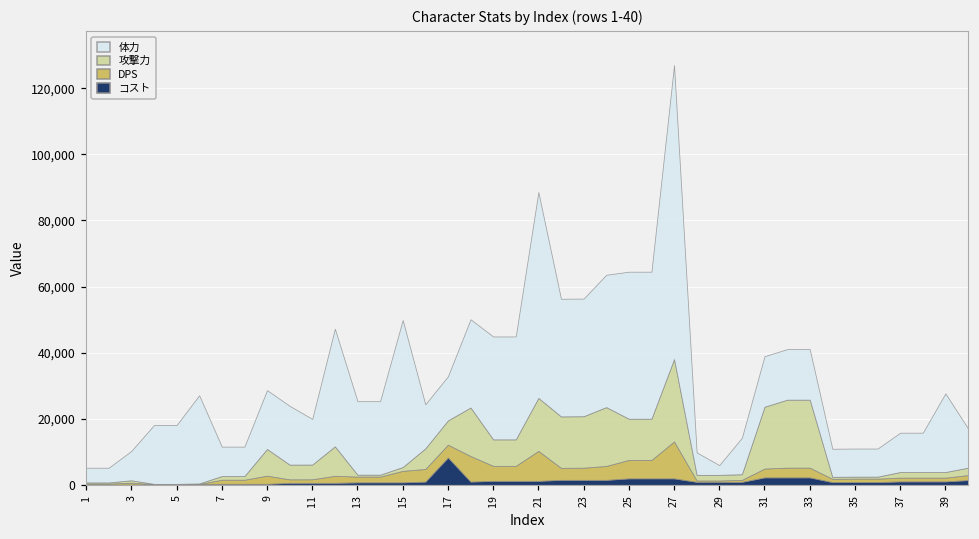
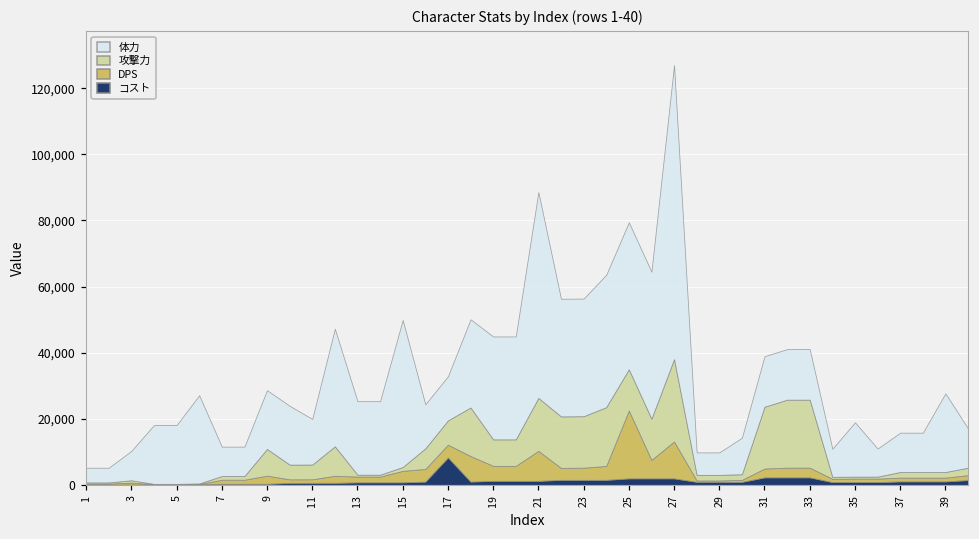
  {
    "コスト": {
      "17": "8,000",
      "19": "1,000",
      "21": "1,000",
      "23": "2,000",
      "25": "2,000",
      "27": "2,000",
      "31": "2,000",
      "33": "2,000",
      "37": "1,000",
      "39": "1,000"
    },
    "DPS": {
      "7": "1,000",
      "9": "2,000",
      "11": "1,000",
      "15": "3,000",
      "17": "4,000",
      "19": "5,000",
      "21": "9,000",
      "23": "4,000",
-     "25": "6,000",
+     "25": "21,000",
      "27": "11,000",
      "31": "3,000",
      "33": "3,000",
      "37": "1,000",
      "39": "1,000"
    },
    "攻撃力": {
      "7": "1,000",
      "9": "8,000",
      "11": "4,000",
      "15": "1,000",
      "17": "7,000",
      "19": "8,000",
      "21": "16,000",
      "23": "16,000",
      "25": "12,000",
      "27": "25,000",
      "29": "2,000",
      "31": "19,000",
      "33": "21,000",
      "37": "2,000",
      "39": "2,000"
    },
    "体力": {
      "1": "4,000",
      "3": "9,000",
      "5": "18,000",
      "7": "9,000",
      "9": "18,000",
      "11": "14,000",
      "13": "22,000",
      "15": "45,000",
      "17": "13,000",
      "19": "31,000",
      "21": "62,000",
      "23": "36,000",
      "25": "45,000",
      "27": "89,000",
-     "29": "3,000",
+     "29": "7,000",
      "31": "15,000",
      "33": "15,000",
-     "35": "9,000",
+     "35": "16,000",
      "37": "12,000",
      "39": "24,000"
    }
  }
